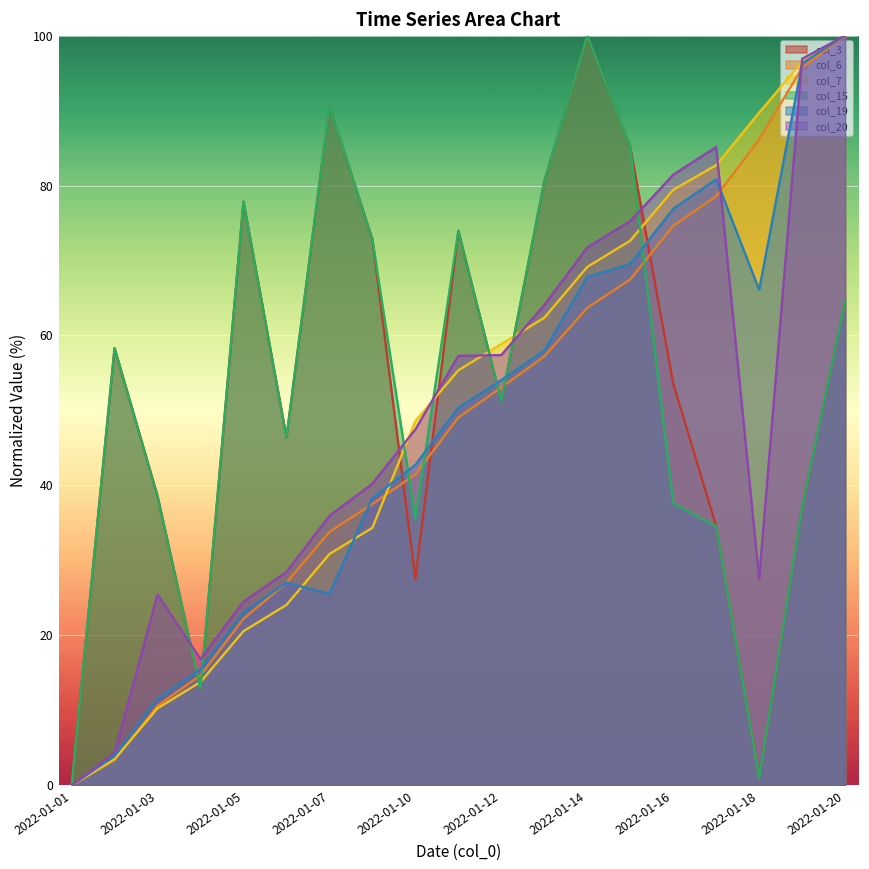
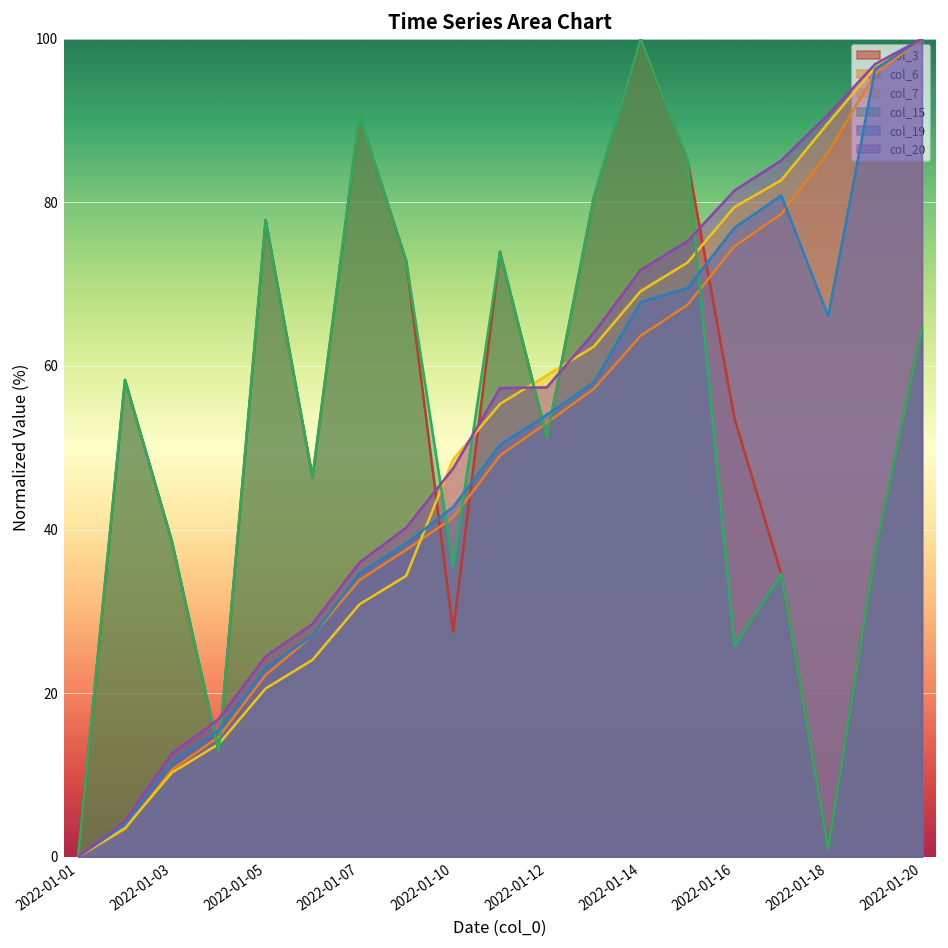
  {
    "col_3": {
      "2022-01-10": 28,
      "2022-01-16": 54
    },
    "col_15": {
      "2022-01-10": 36,
-     "2022-01-16": 38
+     "2022-01-16": 26
    },
    "col_19": {
      "2022-01-03": 12,
      "2022-01-05": 23,
-     "2022-01-07": 26,
+     "2022-01-07": 35,
      "2022-01-10": 43,
      "2022-01-12": 54,
      "2022-01-14": 68,
      "2022-01-16": 77,
      "2022-01-18": 66
    },
    "col_20": {
-     "2022-01-03": 25,
+     "2022-01-03": 13,
      "2022-01-05": 24,
      "2022-01-07": 36,
      "2022-01-10": 47,
      "2022-01-12": 57,
      "2022-01-14": 72,
      "2022-01-16": 81,
-     "2022-01-18": 28
+     "2022-01-18": 91
    }
  }
